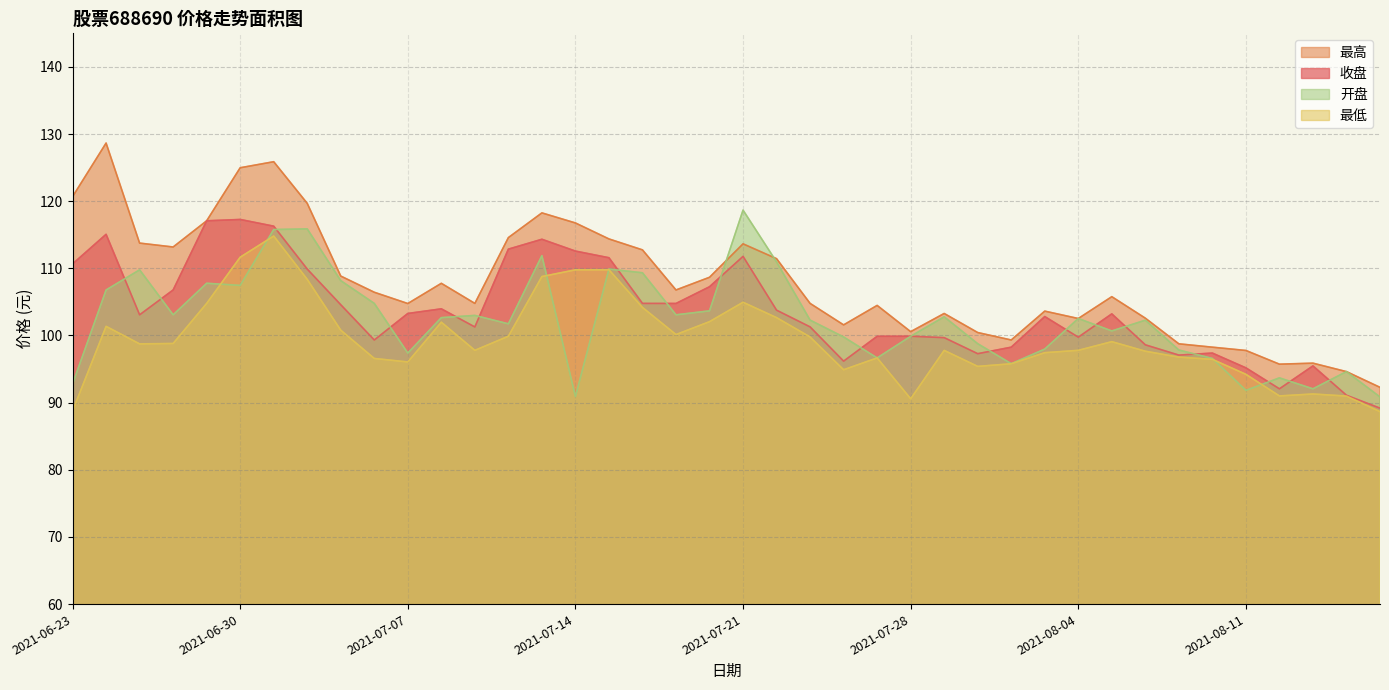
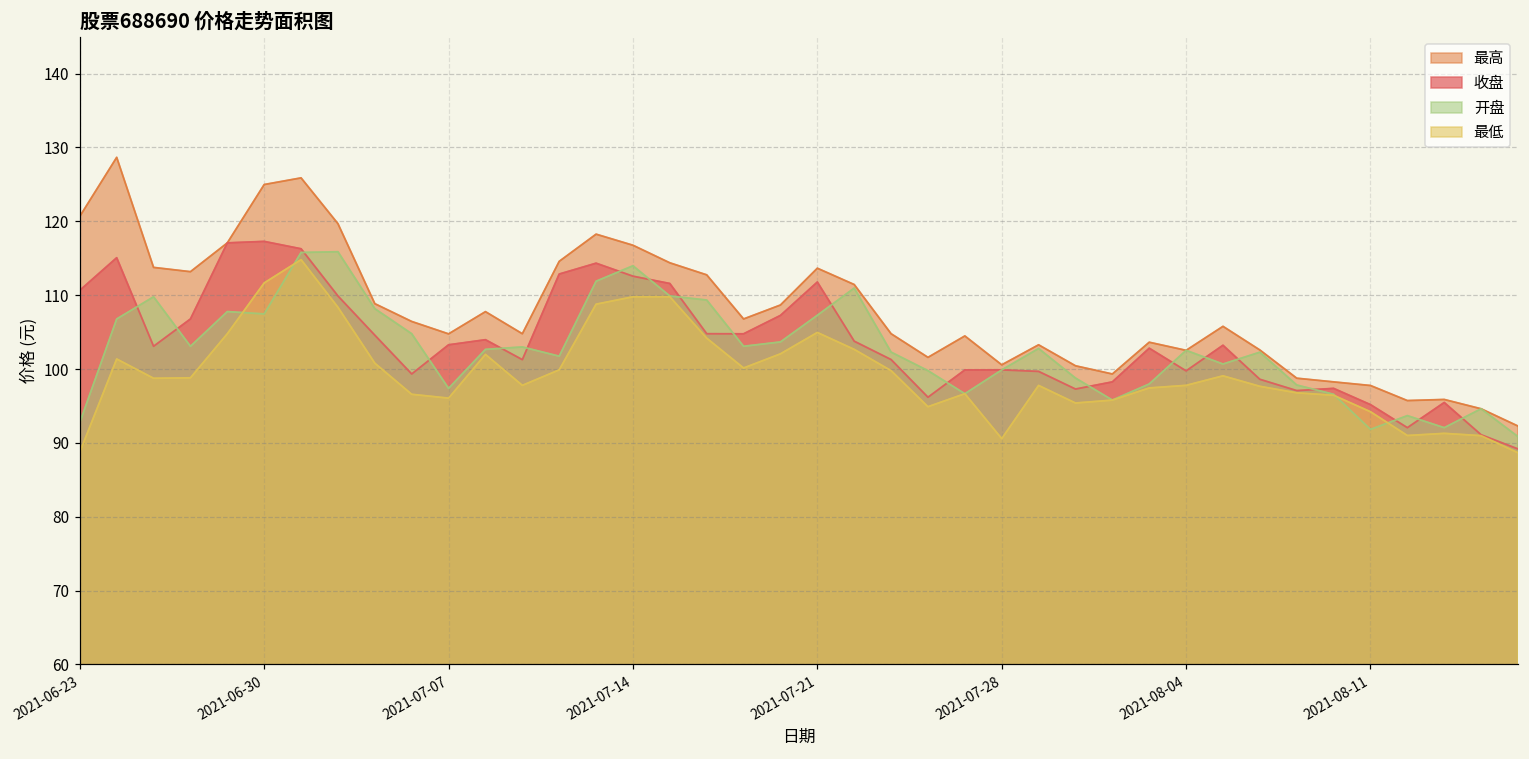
  {
    "开盘": {
      "2021-06-23": 93,
      "2021-06-30": 107,
      "2021-07-07": 97,
-     "2021-07-14": 91,
-     "2021-07-21": 119,
+     "2021-07-14": 114,
+     "2021-07-21": 107,
      "2021-08-11": 92
    }
  }
